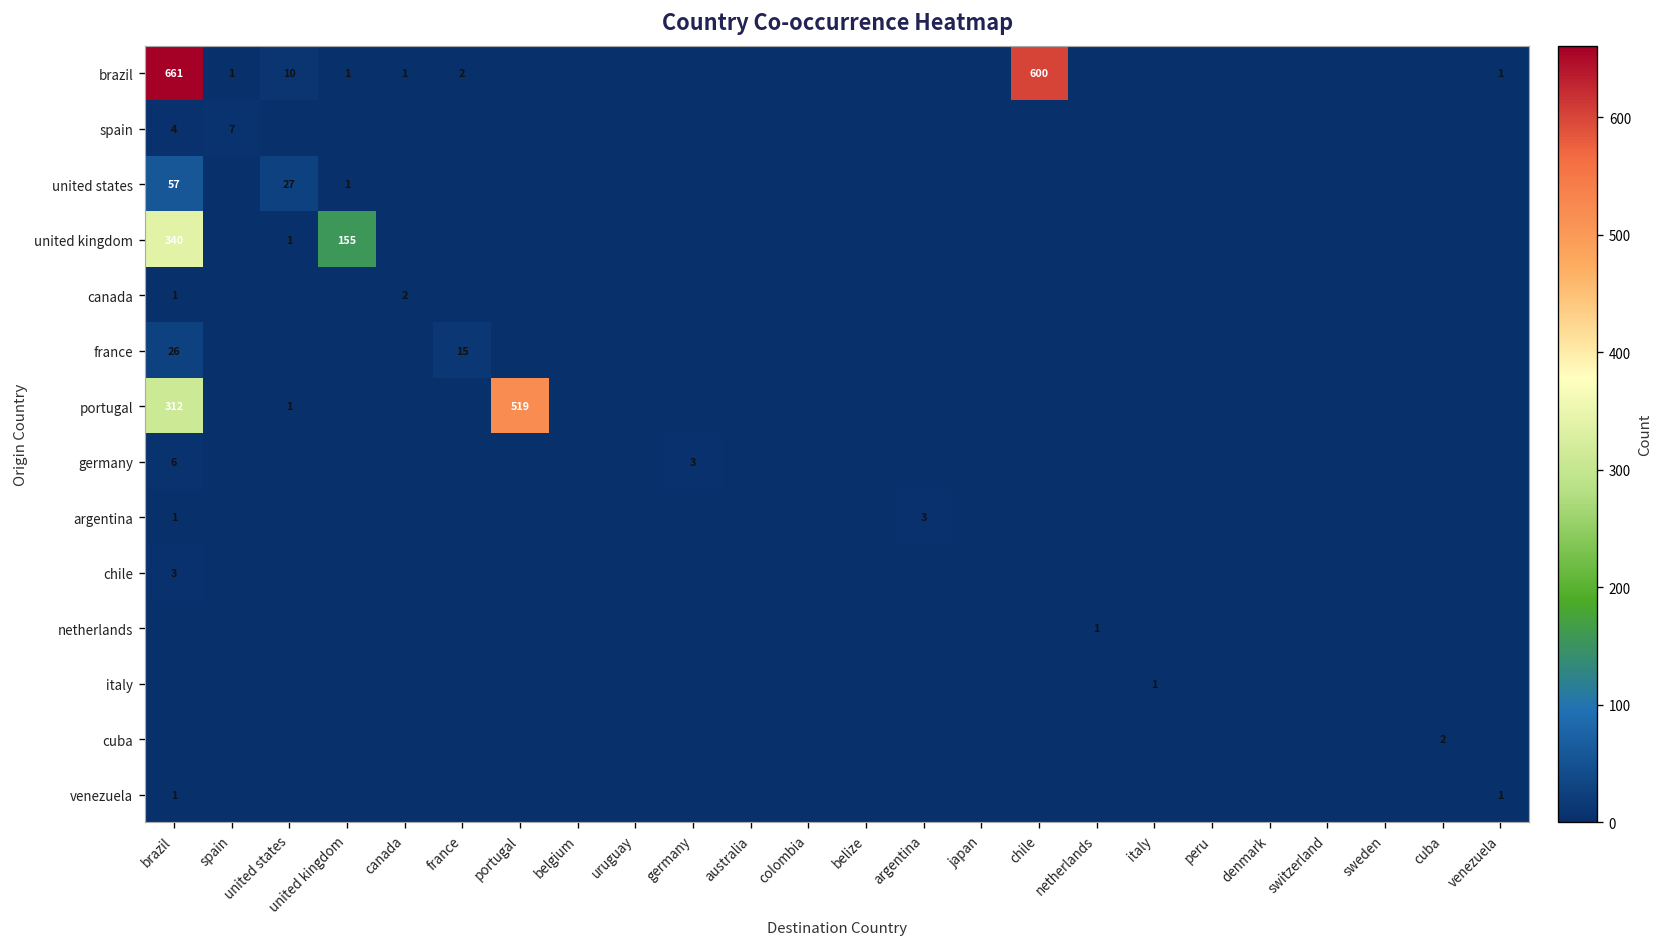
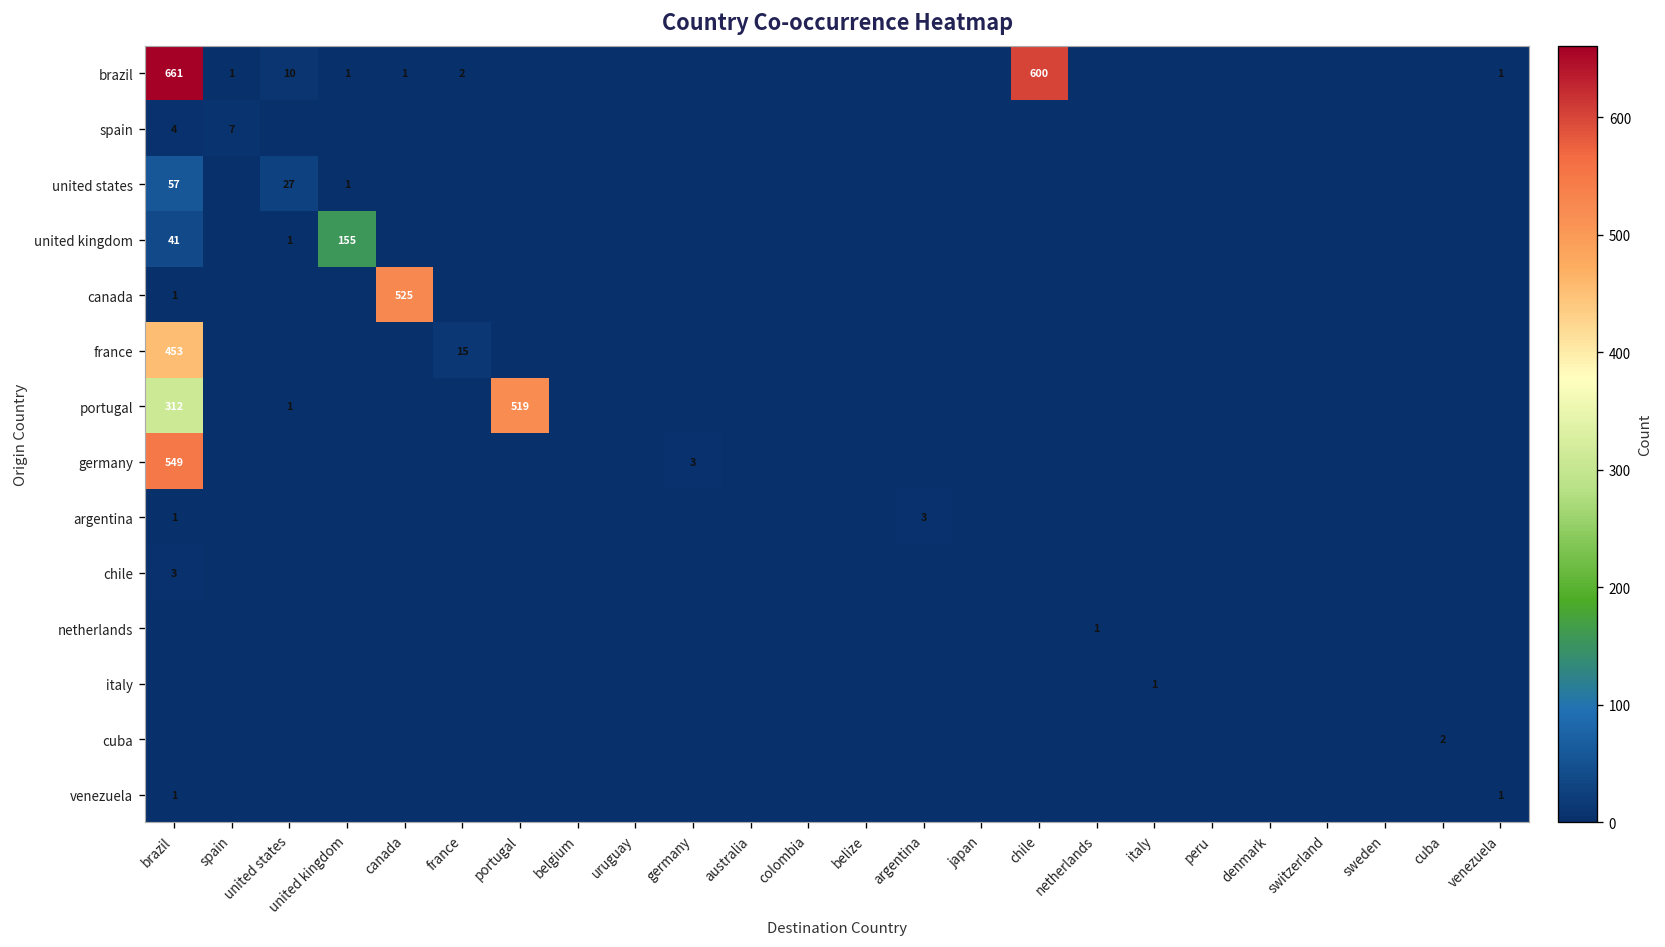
  {
    "brazil": {
      "brazil": 661,
      "spain": 1,
      "united states": 10,
      "united kingdom": 1,
      "canada": 1,
      "france": 2,
      "chile": 600,
      "venezuela": 1
    },
    "spain": {
      "brazil": 4,
      "spain": 7
    },
    "united states": {
      "brazil": 57,
      "united states": 27,
      "united kingdom": 1
    },
    "united kingdom": {
-     "brazil": 340,
+     "brazil": 41,
      "united states": 1,
      "united kingdom": 155
    },
    "canada": {
      "brazil": 1,
-     "canada": 2
+     "canada": 525
    },
    "france": {
-     "brazil": 26,
+     "brazil": 453,
      "france": 15
    },
    "portugal": {
      "brazil": 312,
      "united states": 1,
      "portugal": 519
    },
    "germany": {
-     "brazil": 6,
+     "brazil": 549,
      "germany": 3
    },
    "argentina": {
      "brazil": 1,
      "argentina": 3
    },
    "chile": {
      "brazil": 3
    },
    "netherlands": {
      "netherlands": 1
    },
    "italy": {
      "italy": 1
    },
    "cuba": {
      "cuba": 2
    },
    "venezuela": {
      "brazil": 1,
      "venezuela": 1
    }
  }
